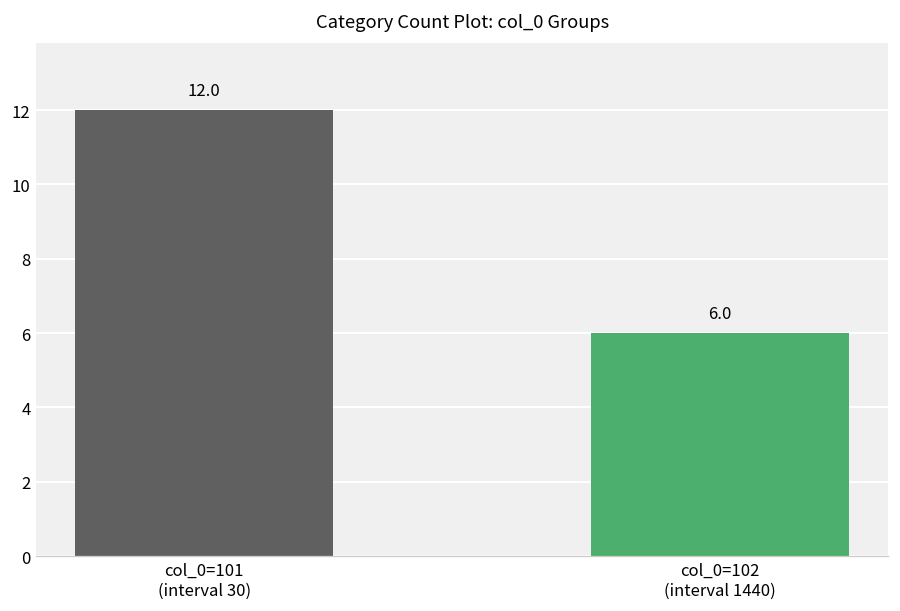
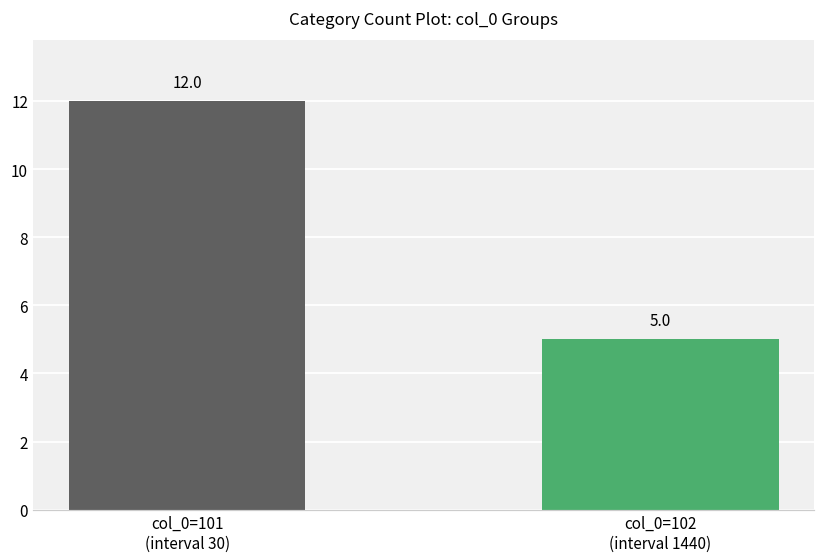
  {
    "col_0=101 (interval 30)": 12.0,
-   "col_0=102 (interval 1440)": 6.0
+   "col_0=102 (interval 1440)": 5.0
  }
